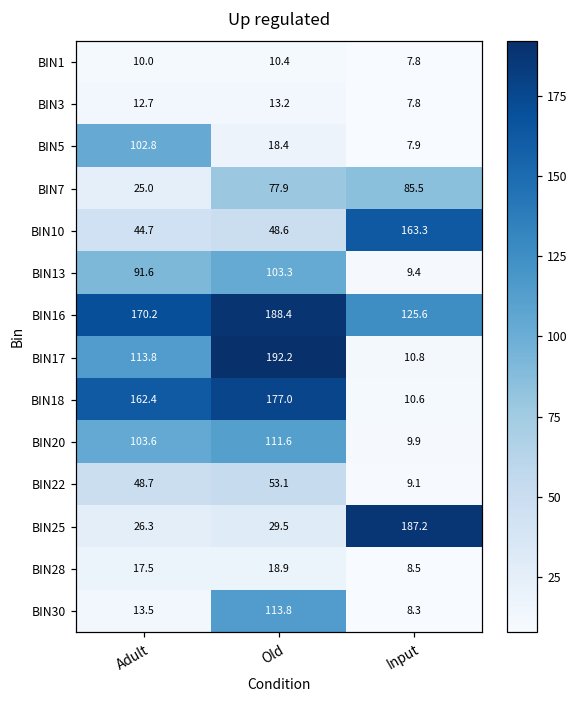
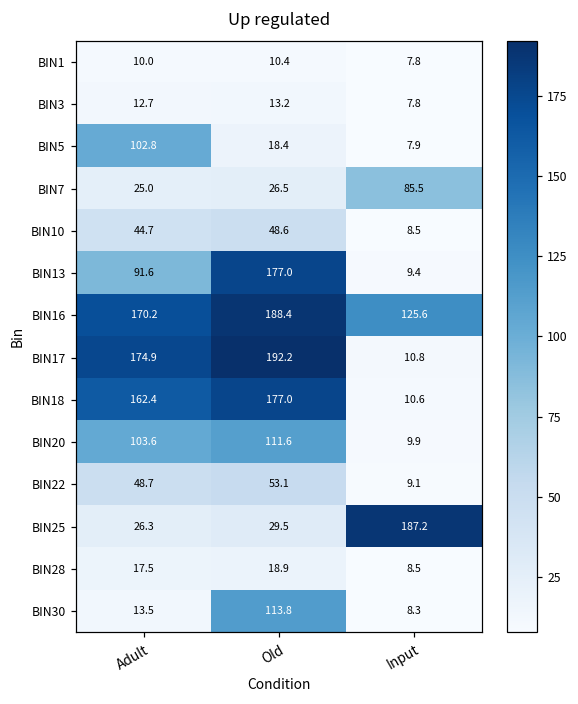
  {
    "BIN1": {
      "Adult": 10.0,
      "Old": 10.4,
      "Input": 7.8
    },
    "BIN3": {
      "Adult": 12.7,
      "Old": 13.2,
      "Input": 7.8
    },
    "BIN5": {
      "Adult": 102.8,
      "Old": 18.4,
      "Input": 7.9
    },
    "BIN7": {
      "Adult": 25.0,
-     "Old": 77.9,
+     "Old": 26.5,
      "Input": 85.5
    },
    "BIN10": {
      "Adult": 44.7,
      "Old": 48.6,
-     "Input": 163.3
+     "Input": 8.5
    },
    "BIN13": {
      "Adult": 91.6,
-     "Old": 103.3,
+     "Old": 177.0,
      "Input": 9.4
    },
    "BIN16": {
      "Adult": 170.2,
      "Old": 188.4,
      "Input": 125.6
    },
    "BIN17": {
-     "Adult": 113.8,
+     "Adult": 174.9,
      "Old": 192.2,
      "Input": 10.8
    },
    "BIN18": {
      "Adult": 162.4,
      "Old": 177.0,
      "Input": 10.6
    },
    "BIN20": {
      "Adult": 103.6,
      "Old": 111.6,
      "Input": 9.9
    },
    "BIN22": {
      "Adult": 48.7,
      "Old": 53.1,
      "Input": 9.1
    },
    "BIN25": {
      "Adult": 26.3,
      "Old": 29.5,
      "Input": 187.2
    },
    "BIN28": {
      "Adult": 17.5,
      "Old": 18.9,
      "Input": 8.5
    },
    "BIN30": {
      "Adult": 13.5,
      "Old": 113.8,
      "Input": 8.3
    }
  }
